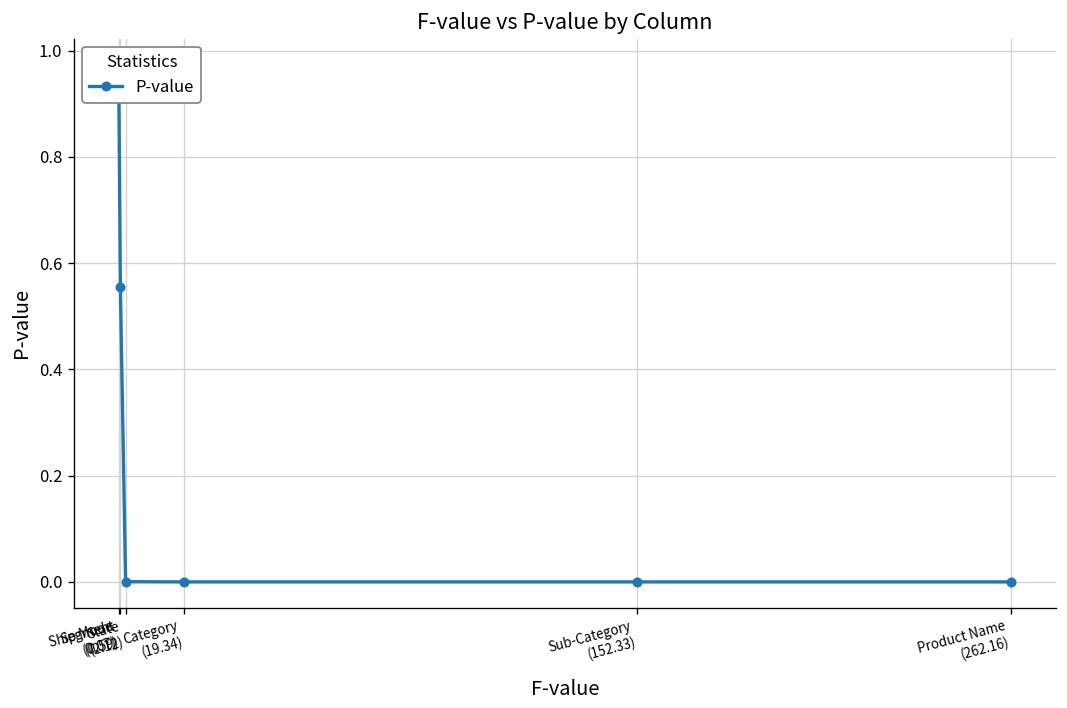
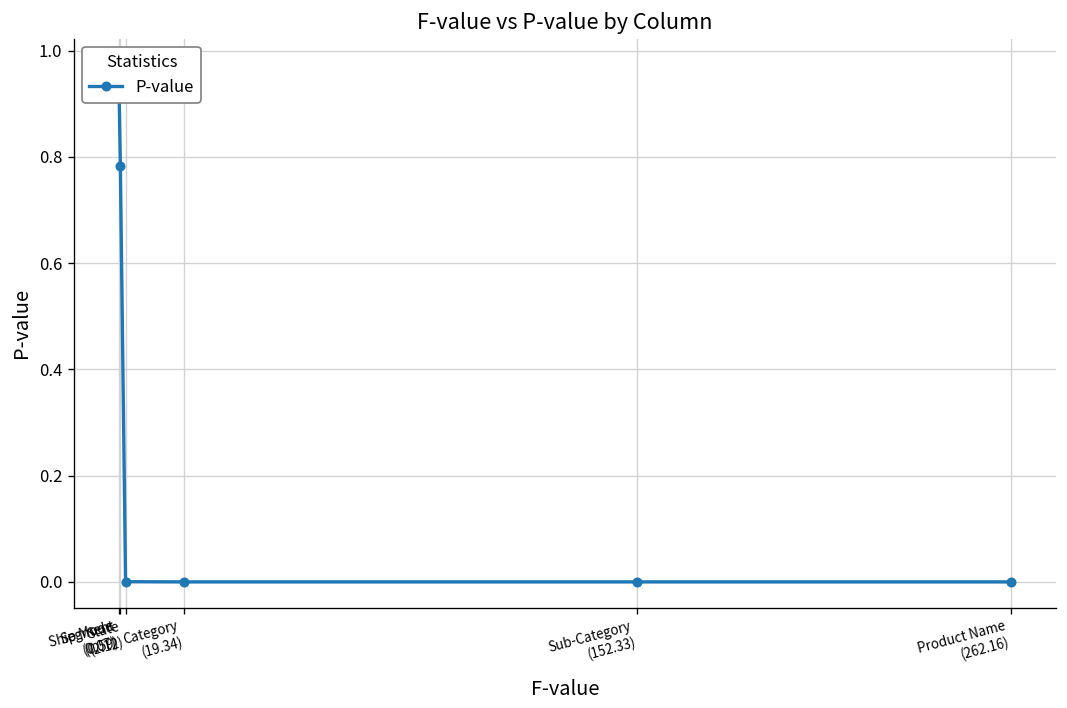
  {
-   "Segment (0.59)": 0.56,
+   "Segment (0.59)": 0.78,
    "State (2.12)": 0.00,
    "Category (19.34)": 0.00,
    "Sub-Category (152.33)": 0.00,
    "Product Name (262.16)": 0.00
  }
